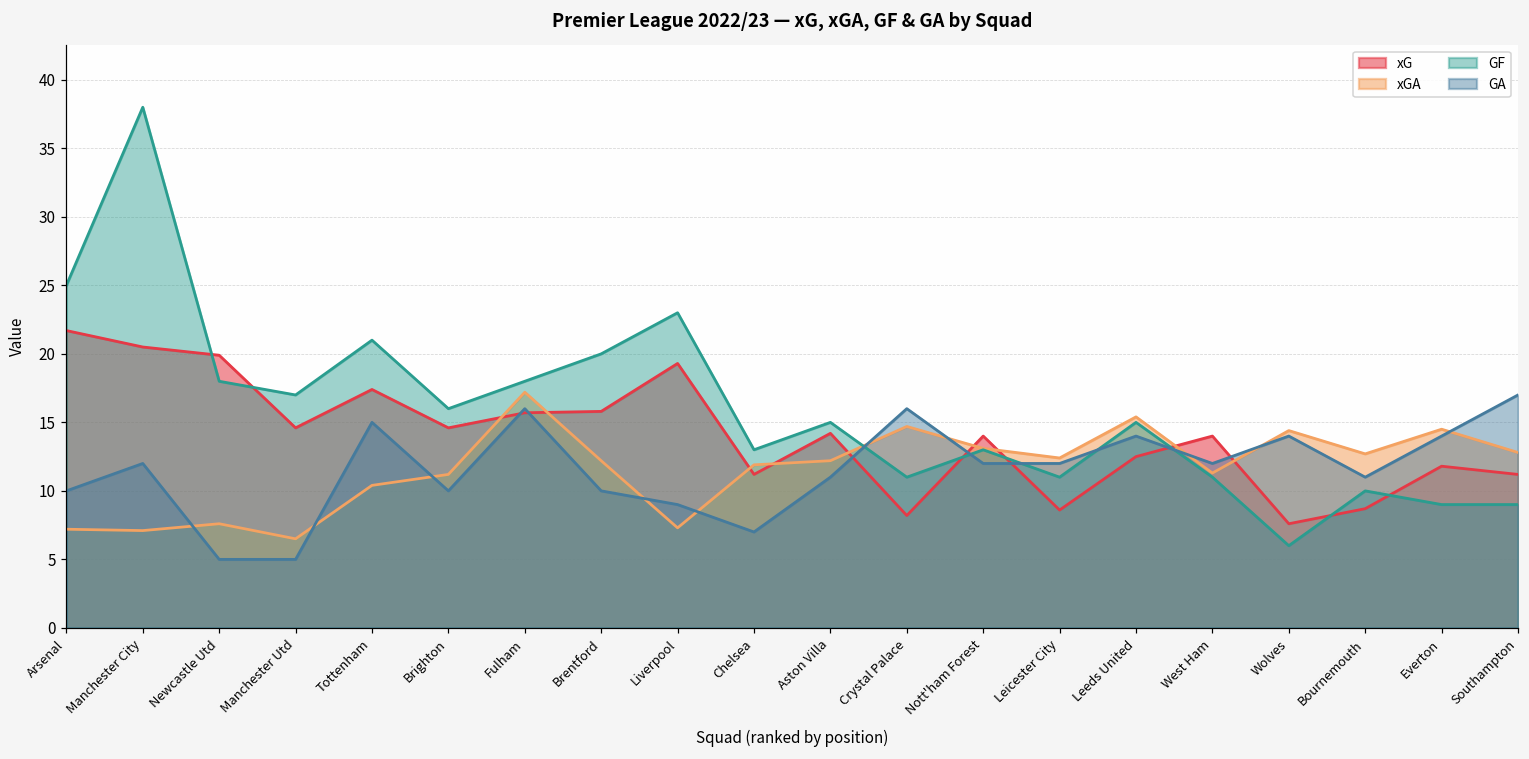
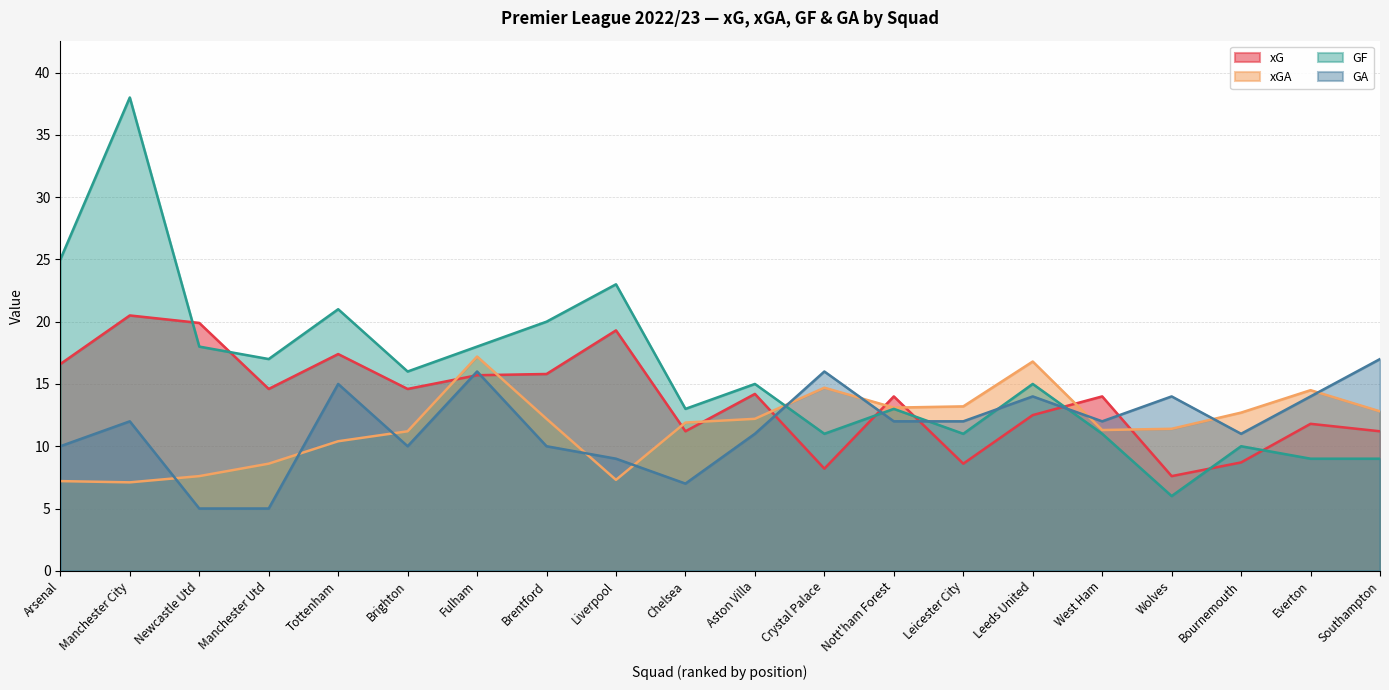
  {
    "xG": {
-     "Arsenal": 21.7,
+     "Arsenal": 16.6,
      "Manchester City": 20.5,
      "Newcastle Utd": 19.9,
      "Manchester Utd": 14.6,
      "Tottenham": 17.4,
      "Brighton": 14.6,
      "Fulham": 15.7,
      "Brentford": 15.8,
      "Liverpool": 19.3,
      "Chelsea": 11.2,
      "Aston Villa": 14.2,
      "Crystal Palace": 8.2,
      "Nott'ham Forest": 14.0,
      "Leicester City": 8.6,
      "Leeds United": 12.5,
      "West Ham": 14.0,
      "Wolves": 7.6,
      "Bournemouth": 8.7,
      "Everton": 11.8,
      "Southampton": 11.2
    },
    "xGA": {
      "Arsenal": 7.2,
      "Manchester City": 7.1,
      "Newcastle Utd": 7.6,
-     "Manchester Utd": 6.5,
+     "Manchester Utd": 8.6,
      "Tottenham": 10.4,
      "Brighton": 11.2,
      "Fulham": 17.2,
      "Brentford": 12.2,
      "Liverpool": 7.3,
      "Chelsea": 11.9,
      "Aston Villa": 12.2,
      "Crystal Palace": 14.7,
-     "Leicester City": 12.4,
-     "Leeds United": 15.4,
+     "Leicester City": 13.2,
+     "Leeds United": 16.8,
      "West Ham": 11.3,
-     "Wolves": 14.4,
+     "Wolves": 11.4,
      "Bournemouth": 12.7,
      "Everton": 14.5,
      "Southampton": 12.8
    }
  }
